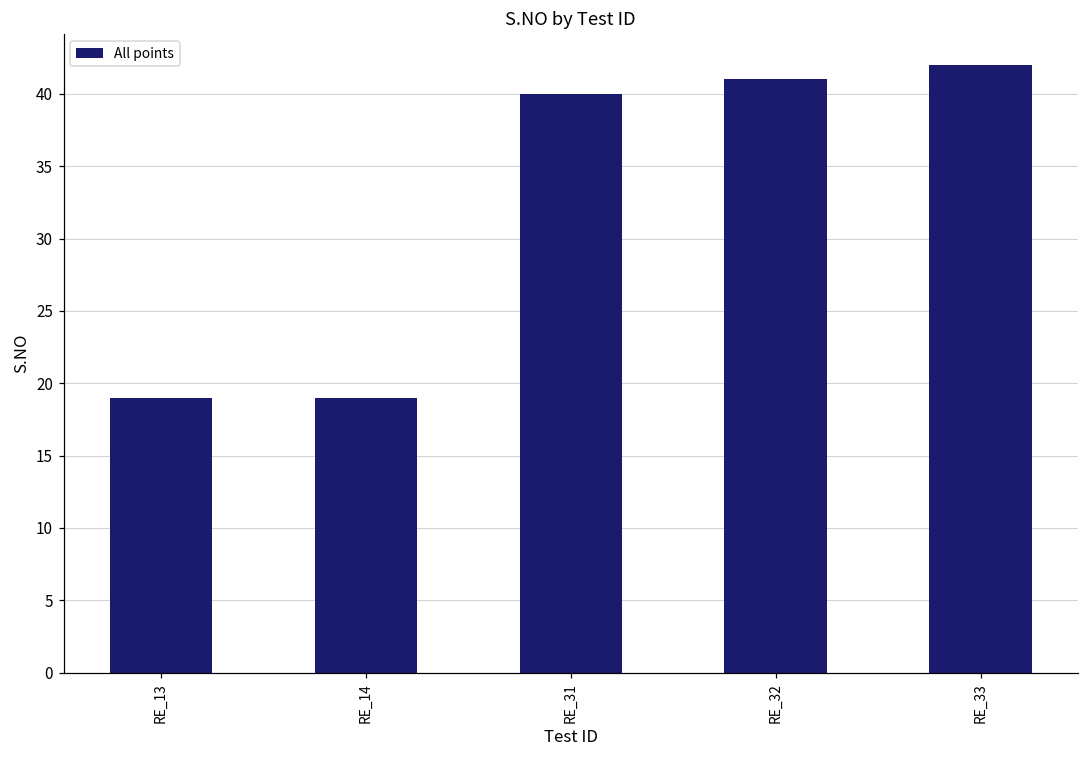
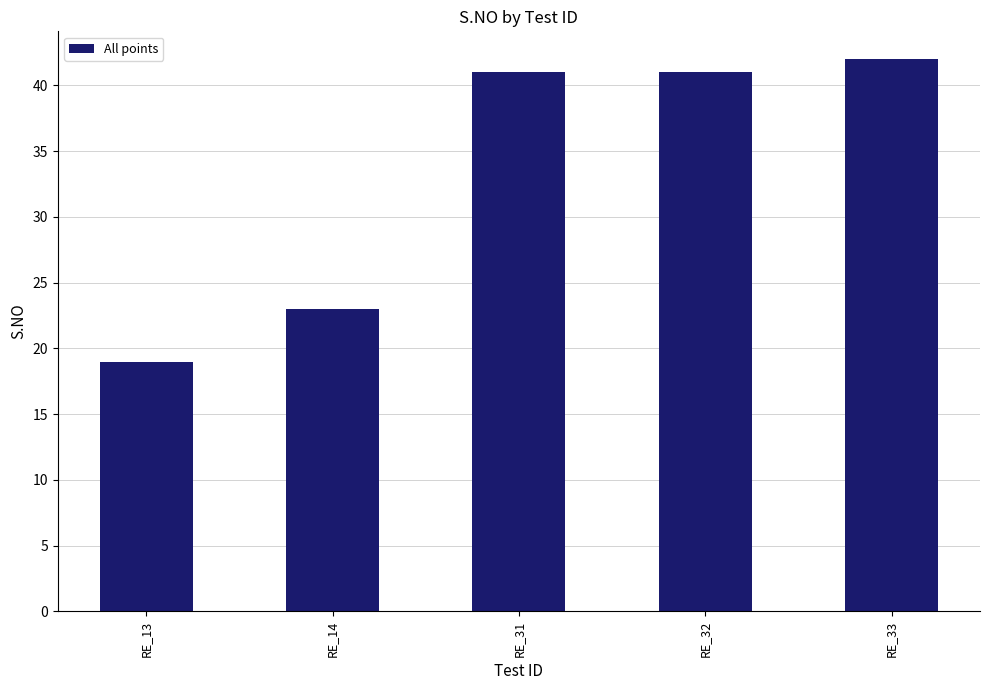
  {
    "RE_13": 19,
-   "RE_14": 19,
-   "RE_31": 40,
+   "RE_14": 23,
+   "RE_31": 41,
    "RE_32": 41,
    "RE_33": 42
  }
